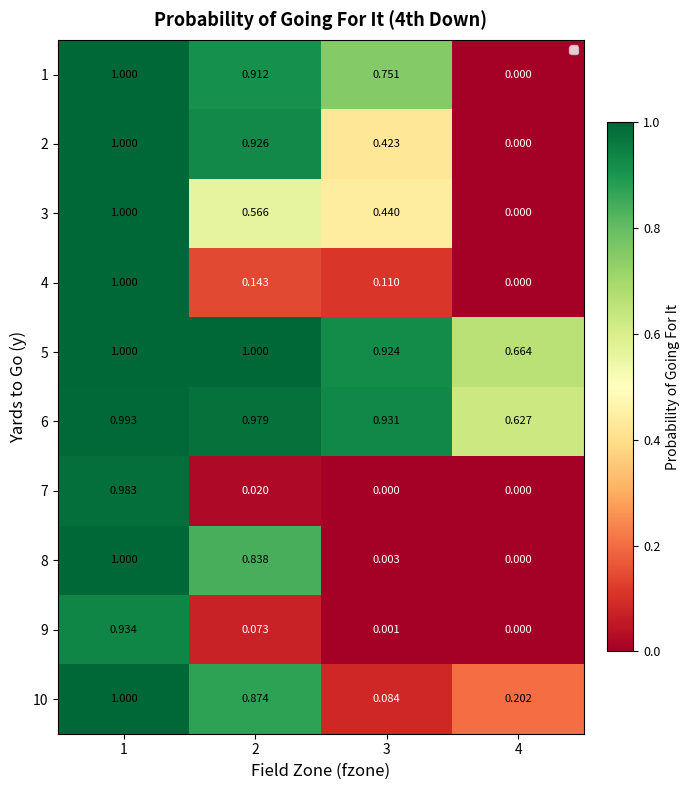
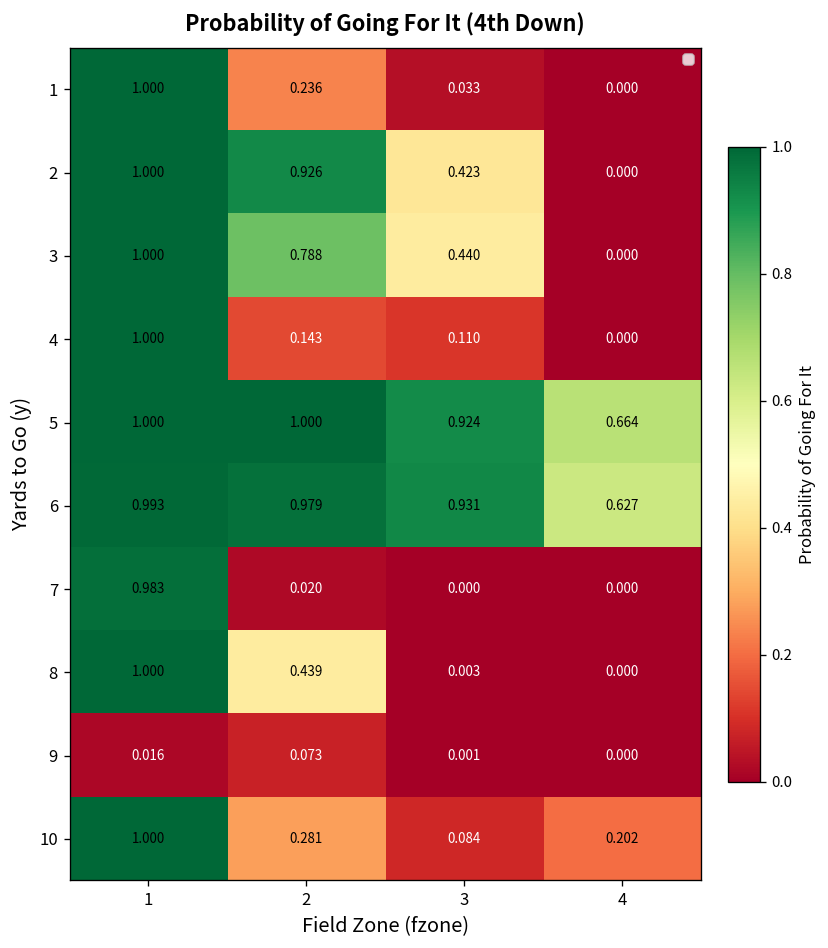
  {
    "1": {
      "1": 1.000,
-     "2": 0.912,
-     "3": 0.751,
+     "2": 0.236,
+     "3": 0.033,
      "4": 0.000
    },
    "2": {
      "1": 1.000,
      "2": 0.926,
      "3": 0.423,
      "4": 0.000
    },
    "3": {
      "1": 1.000,
-     "2": 0.566,
+     "2": 0.788,
      "3": 0.440,
      "4": 0.000
    },
    "4": {
      "1": 1.000,
      "2": 0.143,
      "3": 0.110,
      "4": 0.000
    },
    "5": {
      "1": 1.000,
      "2": 1.000,
      "3": 0.924,
      "4": 0.664
    },
    "6": {
      "1": 0.993,
      "2": 0.979,
      "3": 0.931,
      "4": 0.627
    },
    "7": {
      "1": 0.983,
      "2": 0.020,
      "3": 0.000,
      "4": 0.000
    },
    "8": {
      "1": 1.000,
-     "2": 0.838,
+     "2": 0.439,
      "3": 0.003,
      "4": 0.000
    },
    "9": {
-     "1": 0.934,
+     "1": 0.016,
      "2": 0.073,
      "3": 0.001,
      "4": 0.000
    },
    "10": {
      "1": 1.000,
-     "2": 0.874,
+     "2": 0.281,
      "3": 0.084,
      "4": 0.202
    }
  }
